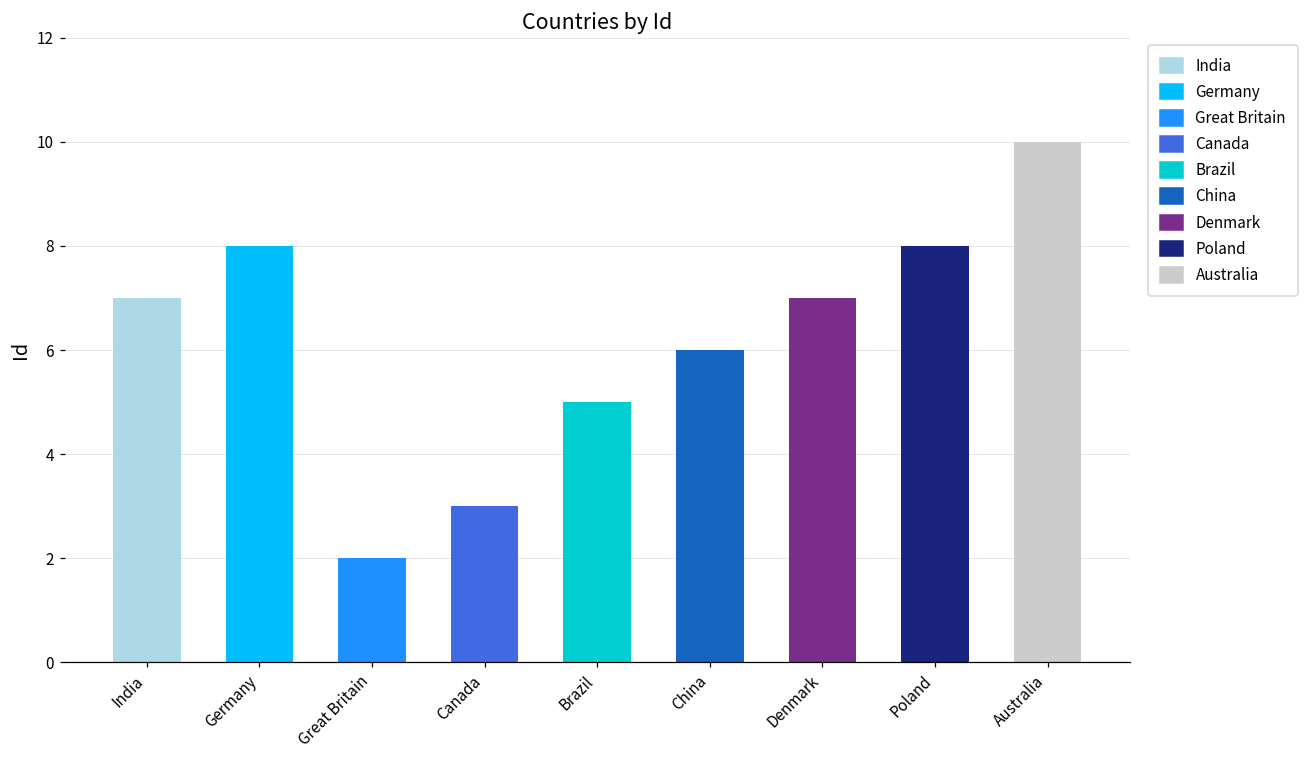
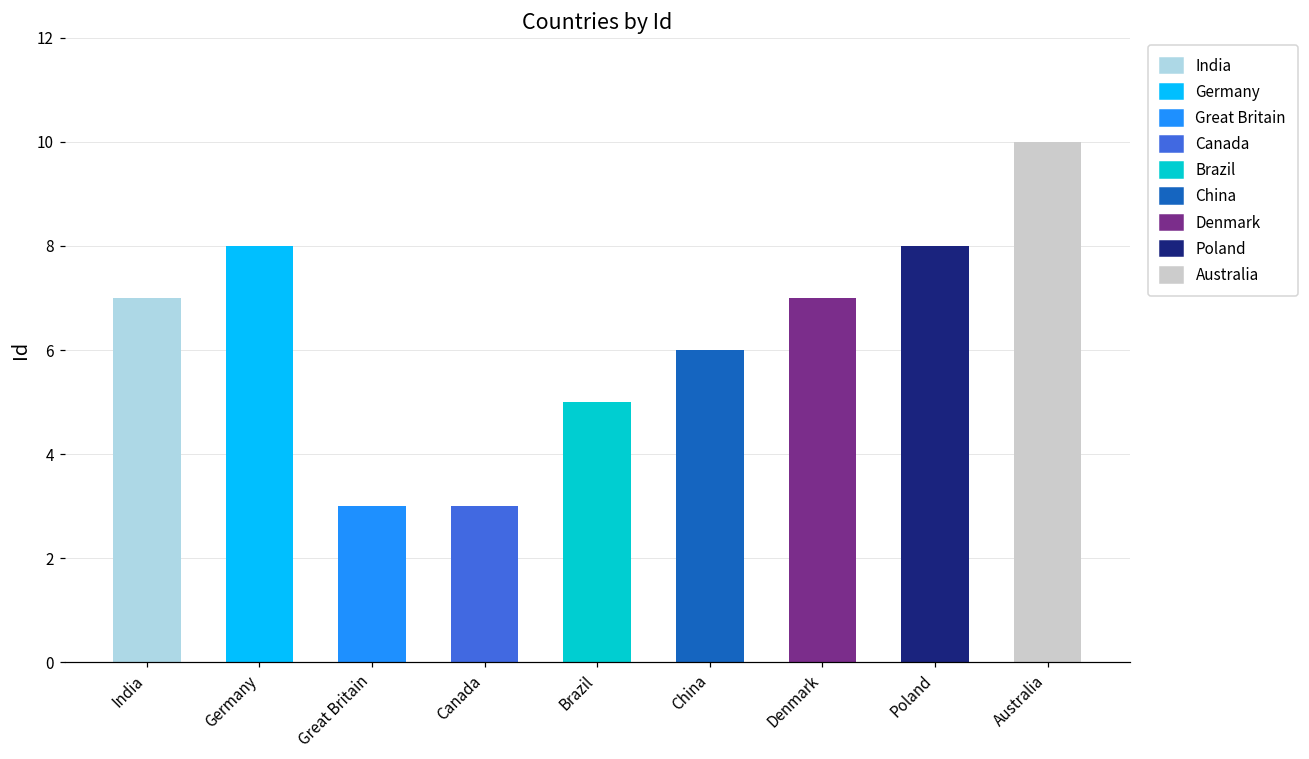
  {
    "India": 7,
    "Germany": 8,
-   "Great Britain": 2,
+   "Great Britain": 3,
    "Canada": 3,
    "Brazil": 5,
    "China": 6,
    "Denmark": 7,
    "Poland": 8,
    "Australia": 10
  }
